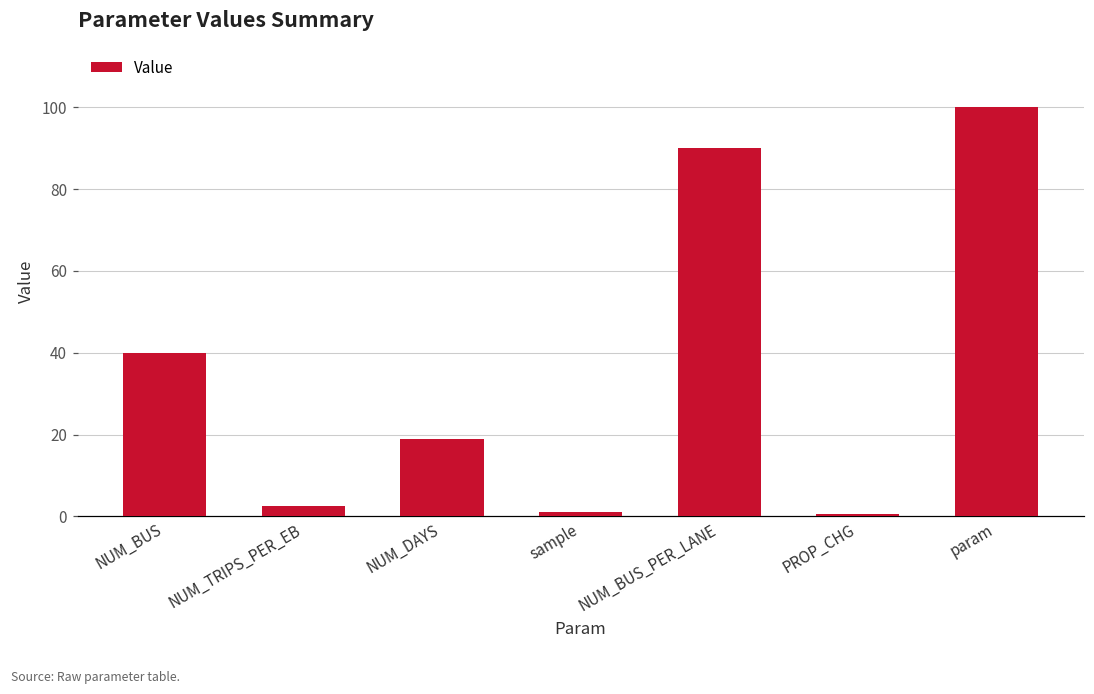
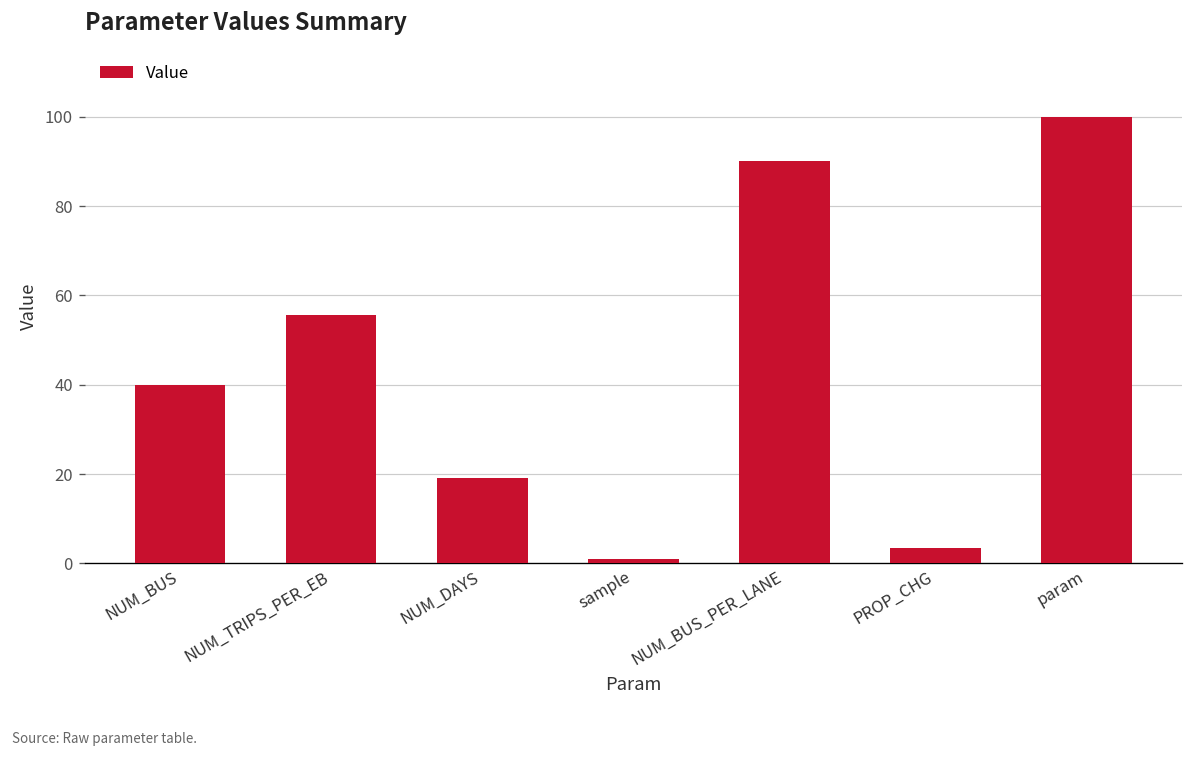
  {
    "NUM_BUS": 40,
-   "NUM_TRIPS_PER_EB": 3,
+   "NUM_TRIPS_PER_EB": 56,
    "NUM_DAYS": 19,
    "sample": 1,
    "NUM_BUS_PER_LANE": 90,
-   "PROP_CHG": 1,
+   "PROP_CHG": 3,
    "param": 100
  }
